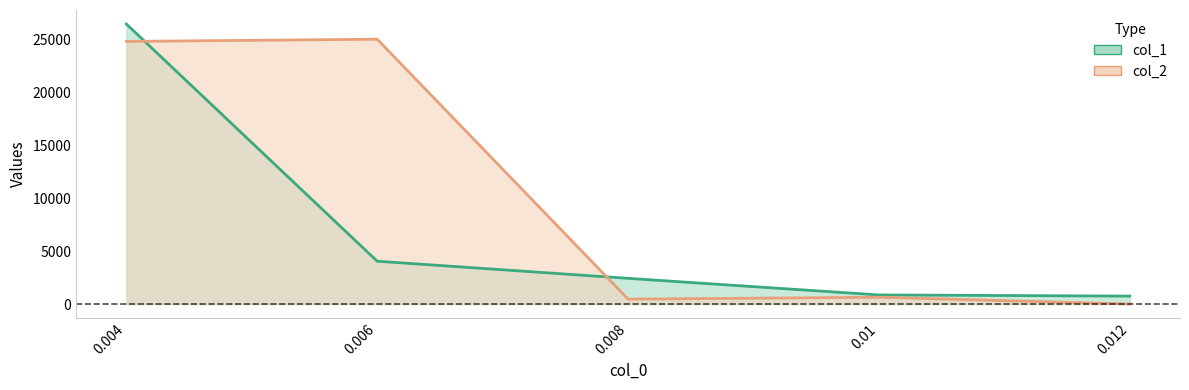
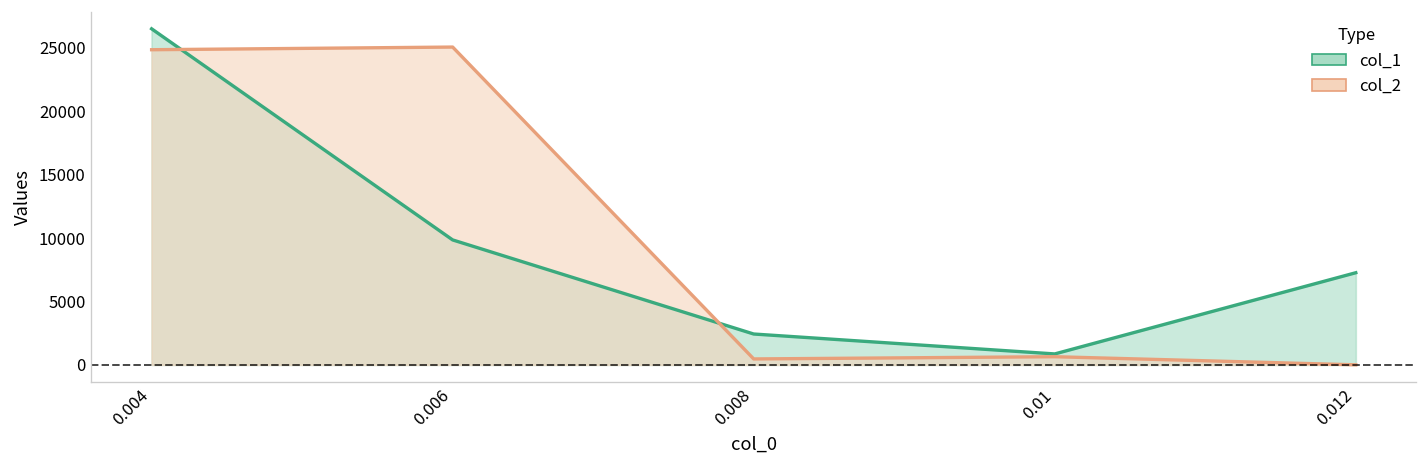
  {
    "col_1": {
      "0.004": 26500,
-     "0.006": 4100,
+     "0.006": 9900,
      "0.008": 2400,
-     "0.012": 800
+     "0.012": 7300
    },
    "col_2": {
      "0.004": 24900,
      "0.006": 25100,
      "0.008": 500,
      "0.012": 0
    }
  }
